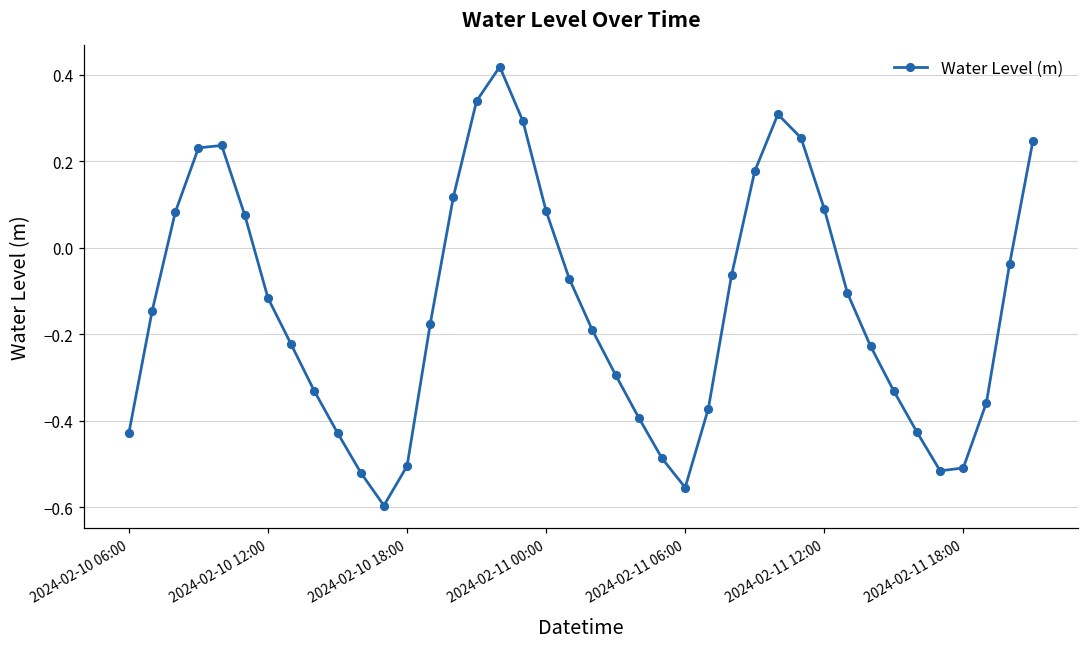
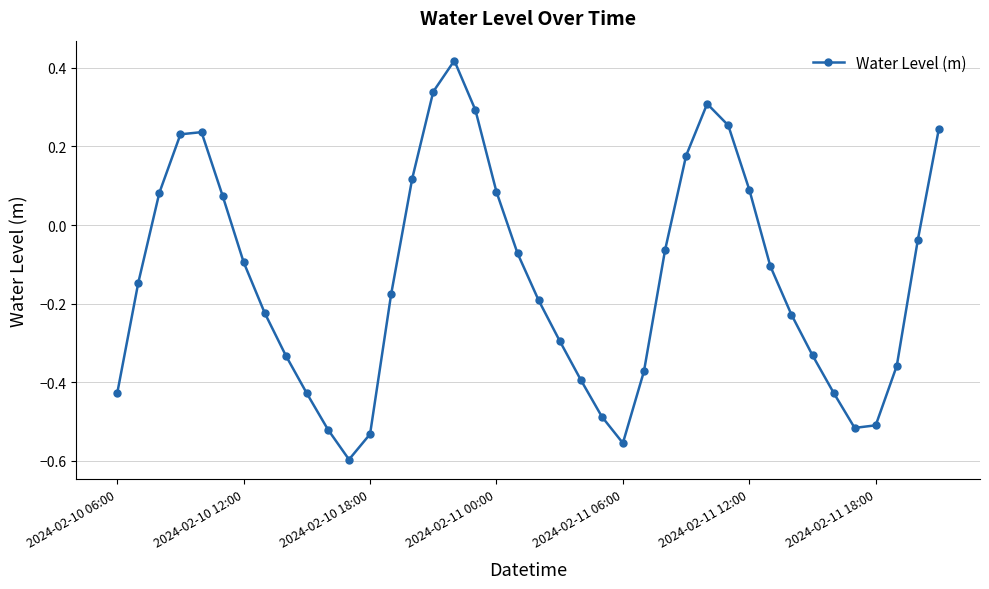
  {
    "2024-02-10 06:00": -0.43,
-   "2024-02-10 12:00": -0.12,
-   "2024-02-10 18:00": -0.51,
+   "2024-02-10 12:00": -0.09,
+   "2024-02-10 18:00": -0.53,
    "2024-02-11 00:00": 0.08,
    "2024-02-11 06:00": -0.55,
    "2024-02-11 12:00": 0.09,
    "2024-02-11 18:00": -0.51
  }
